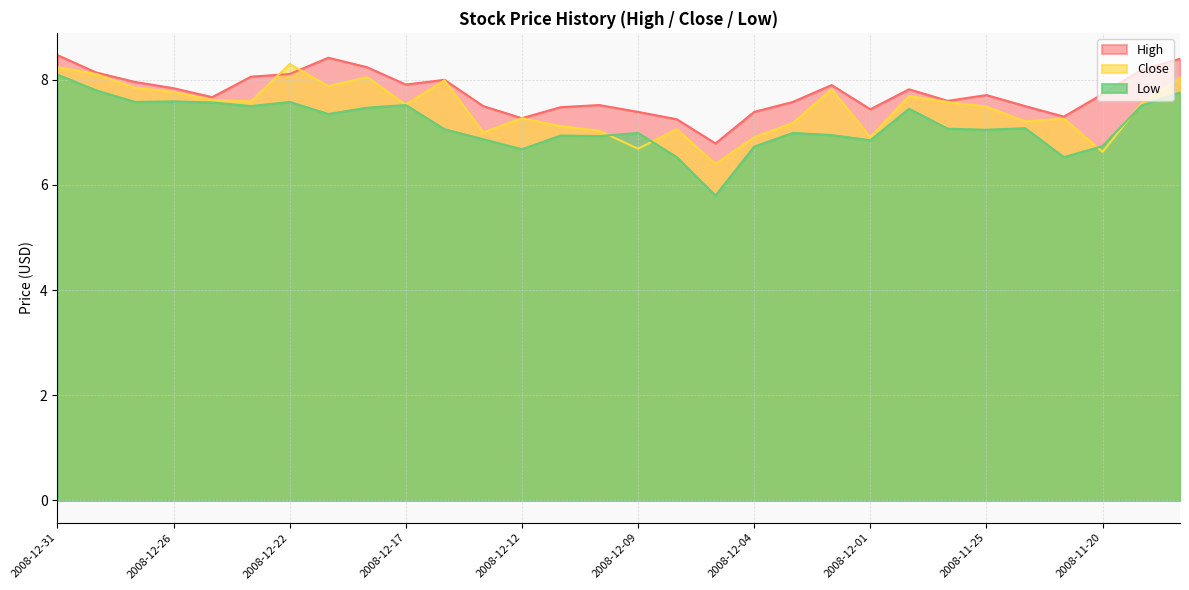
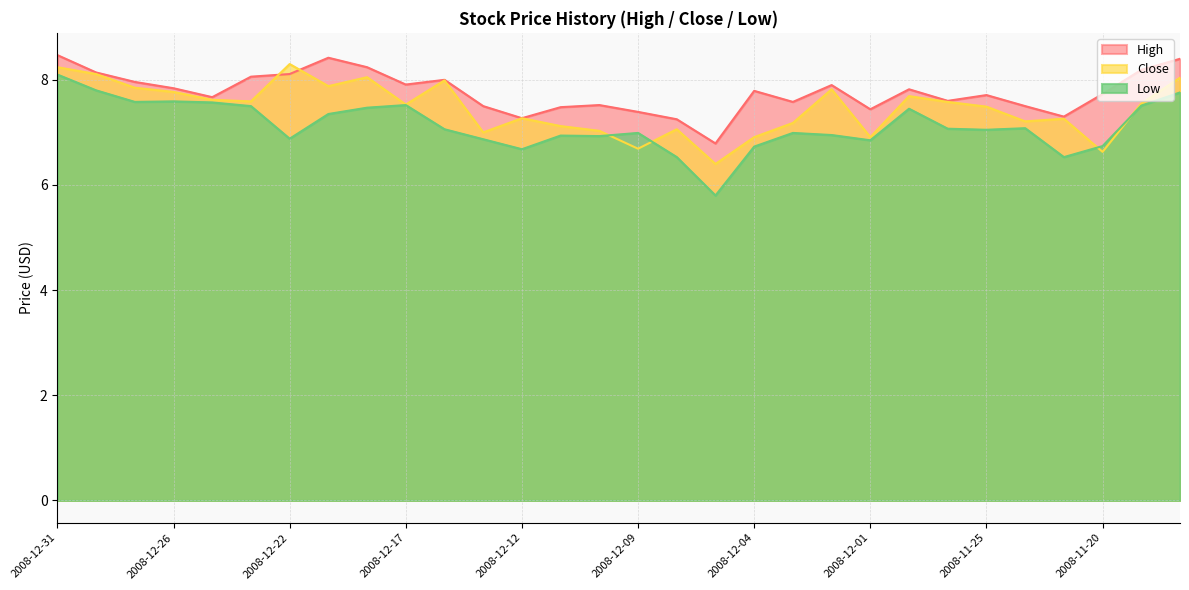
  {
    "High": {
      "2008-12-31": 8.5,
      "2008-12-26": 7.8,
      "2008-12-22": 8.1,
      "2008-12-17": 7.9,
      "2008-12-09": 7.4,
-     "2008-12-04": 7.4,
+     "2008-12-04": 7.8,
      "2008-12-01": 7.4,
      "2008-11-25": 7.7
    },
    "Close": {
      "2008-12-31": 8.2,
      "2008-12-26": 7.8,
      "2008-12-22": 8.3,
      "2008-12-09": 6.7,
      "2008-12-04": 6.9,
      "2008-12-01": 6.9,
      "2008-11-25": 7.5,
      "2008-11-20": 6.6
    },
    "Low": {
      "2008-12-31": 8.1,
      "2008-12-26": 7.6,
-     "2008-12-22": 7.6,
+     "2008-12-22": 6.9,
      "2008-12-12": 6.7,
      "2008-12-09": 7.0,
      "2008-12-04": 6.7,
      "2008-12-01": 6.9,
      "2008-11-25": 7.1,
      "2008-11-20": 6.7
    }
  }
